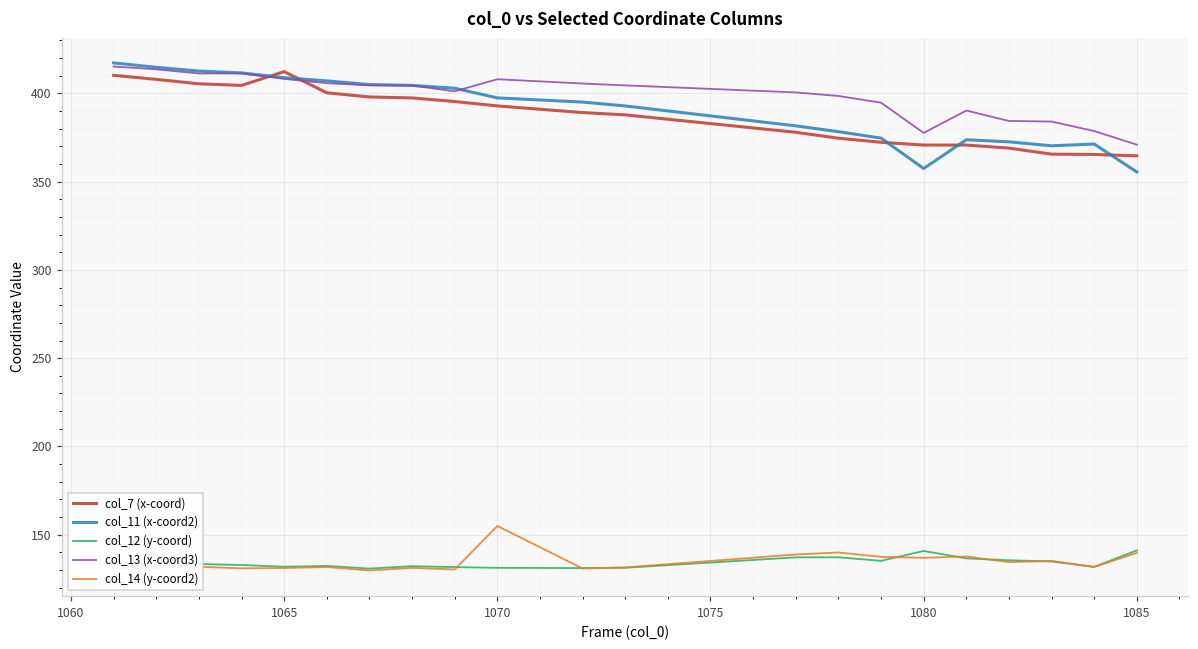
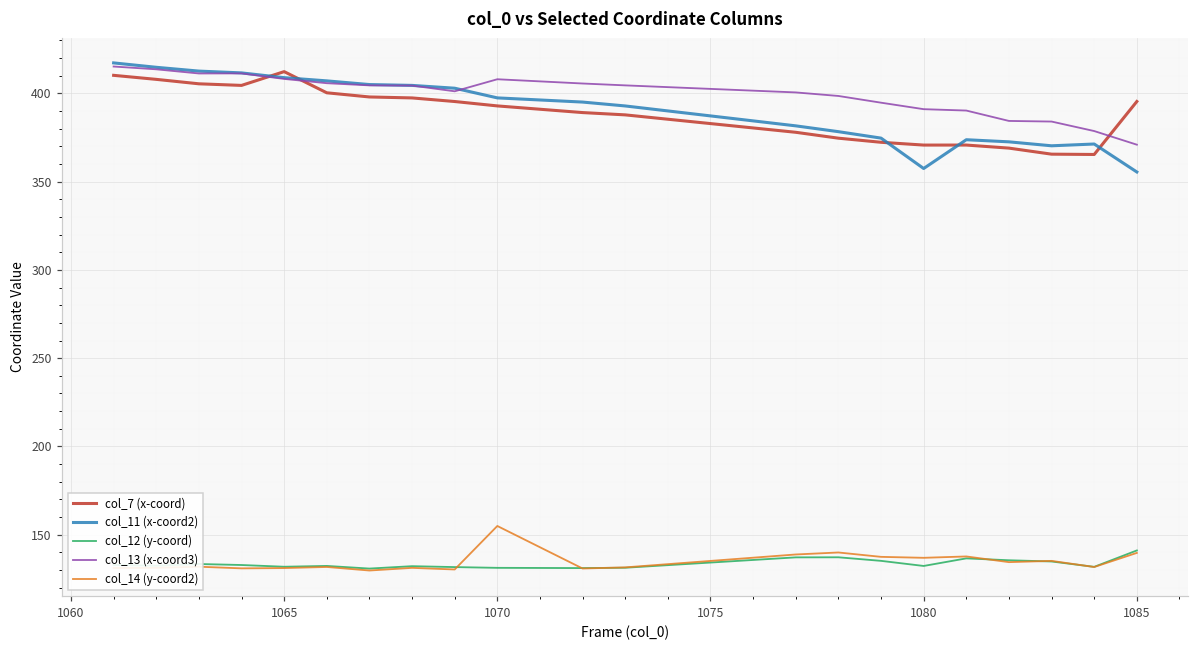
  {
    "col_7 (x-coord)": {
      "1065": 412,
      "1070": 393,
      "1080": 371,
-     "1085": 365
+     "1085": 395
    },
    "col_11 (x-coord2)": {
      "1070": 397,
      "1080": 357,
      "1085": 355
    },
    "col_12 (y-coord)": {
      "1070": 131,
-     "1080": 141
+     "1080": 132
    },
    "col_13 (x-coord3)": {
      "1070": 408,
-     "1080": 378,
+     "1080": 391,
      "1085": 371
    },
    "col_14 (y-coord2)": {
      "1070": 155,
      "1080": 137
    }
  }
